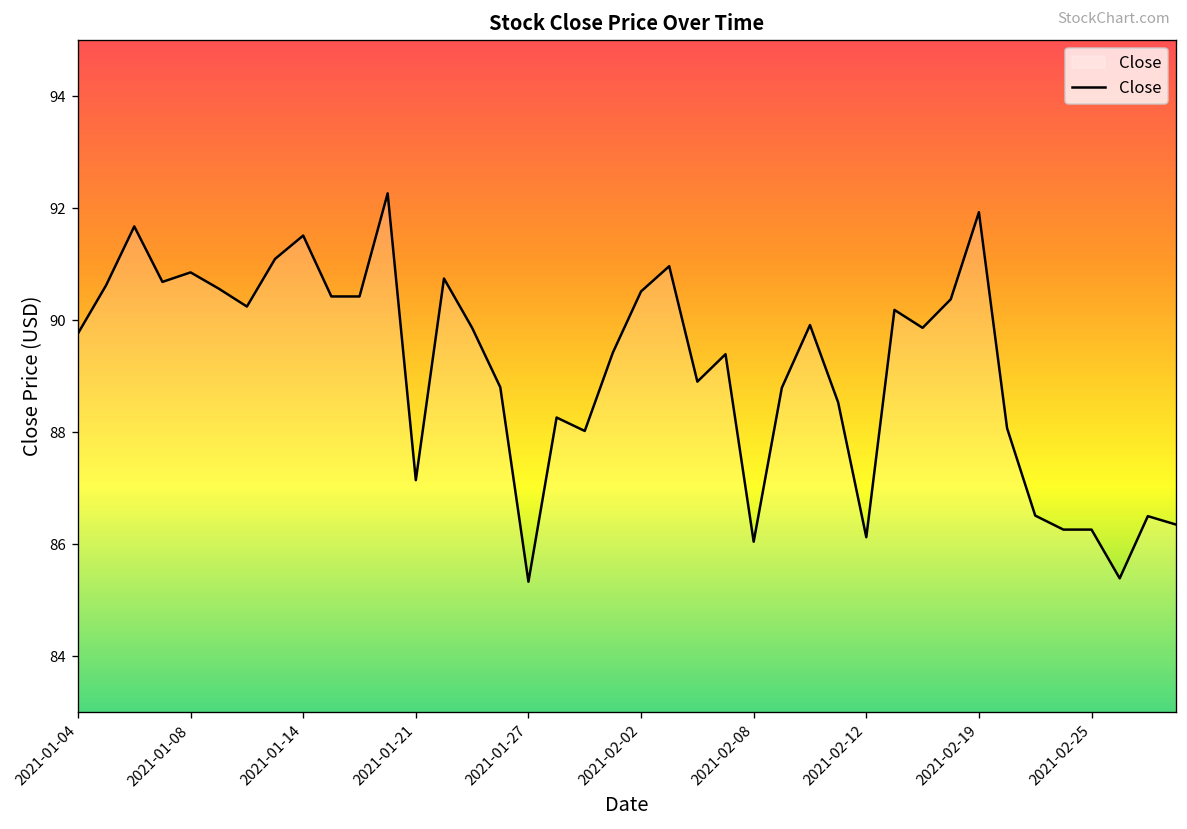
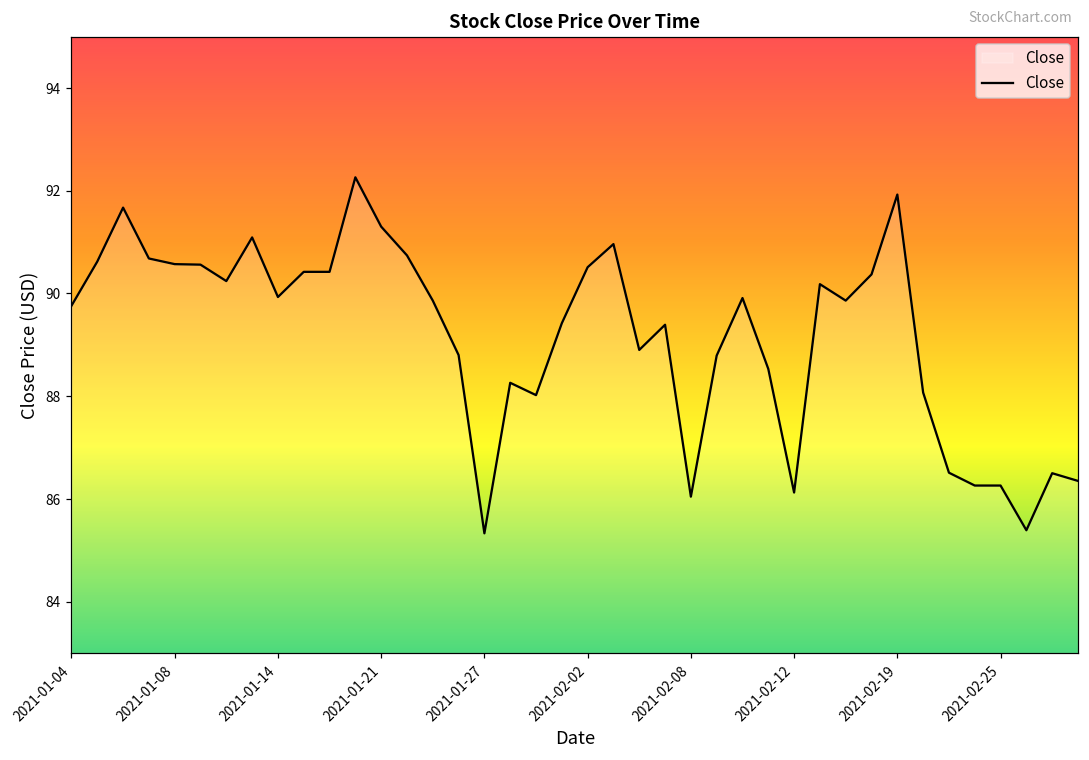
  {
    "2021-01-04": 89.8,
-   "2021-01-08": 90.8,
-   "2021-01-14": 91.5,
-   "2021-01-21": 87.1,
+   "2021-01-08": 90.6,
+   "2021-01-14": 89.9,
+   "2021-01-21": 91.3,
    "2021-01-27": 85.3,
    "2021-02-02": 90.5,
    "2021-02-08": 86.0,
    "2021-02-12": 86.1,
    "2021-02-19": 91.9,
    "2021-02-25": 86.3
  }
